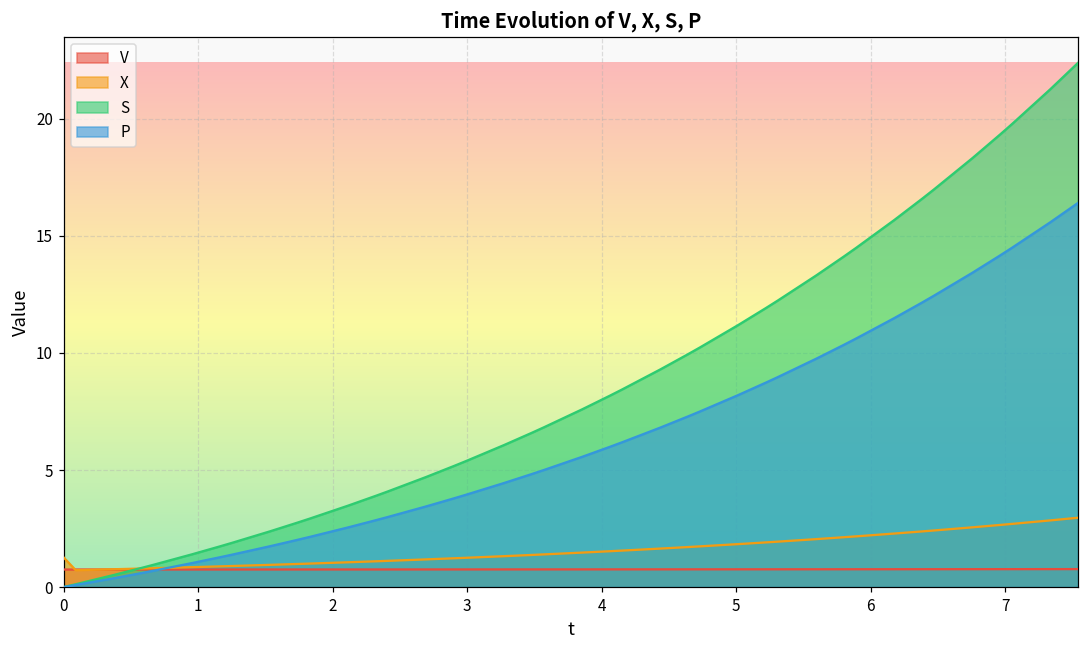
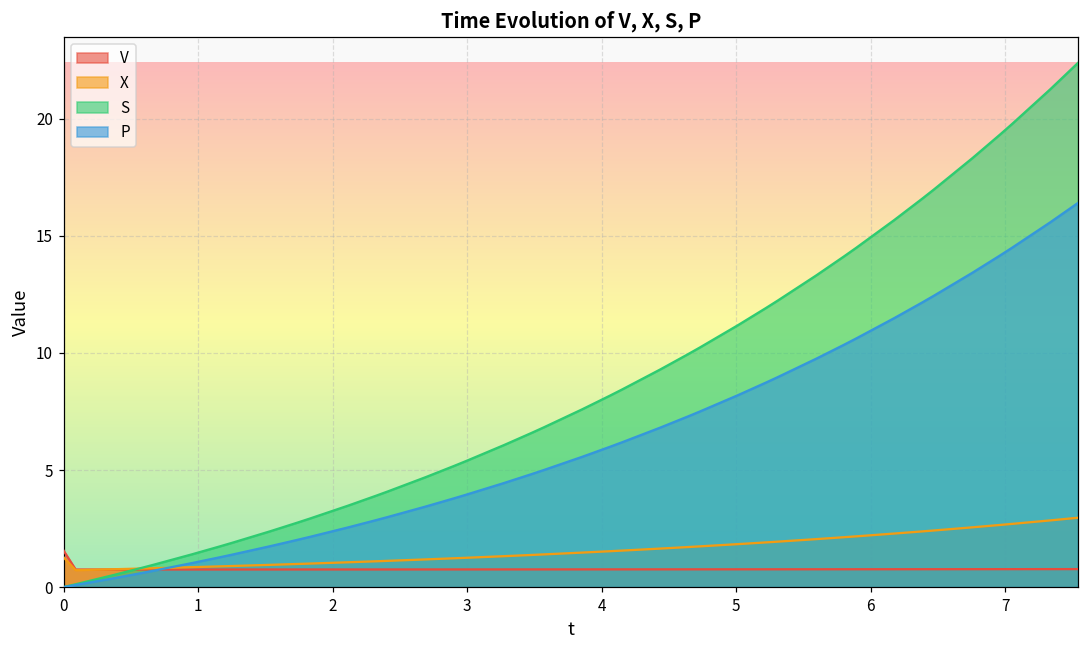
  {
    "V": {
-     "0": 0.8
+     "0": 1.6
    },
    "X": {
      "0": 1.3
    }
  }
